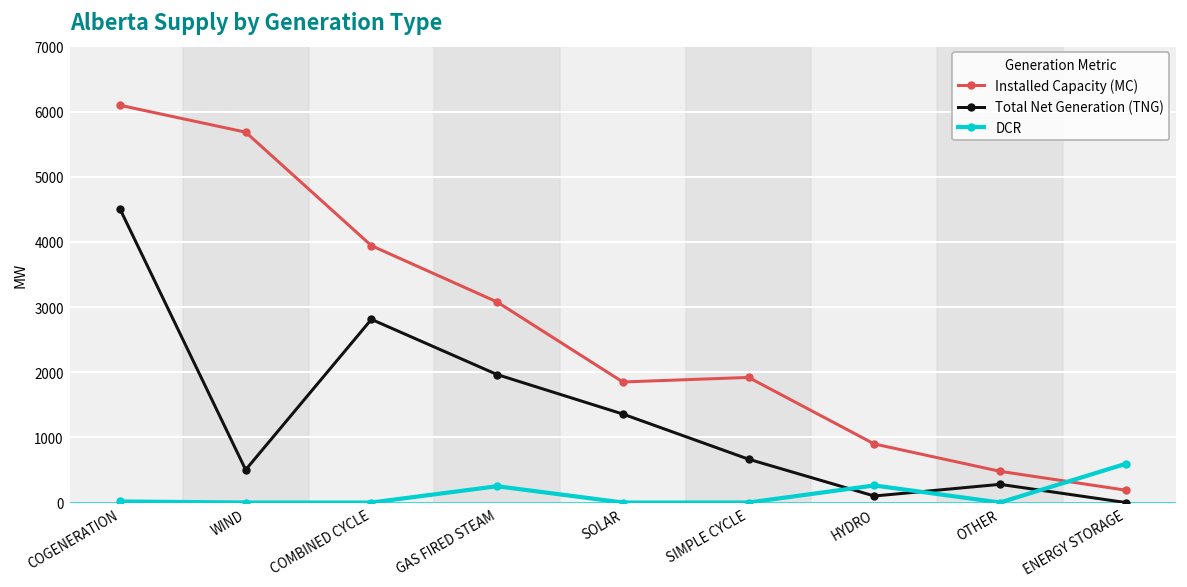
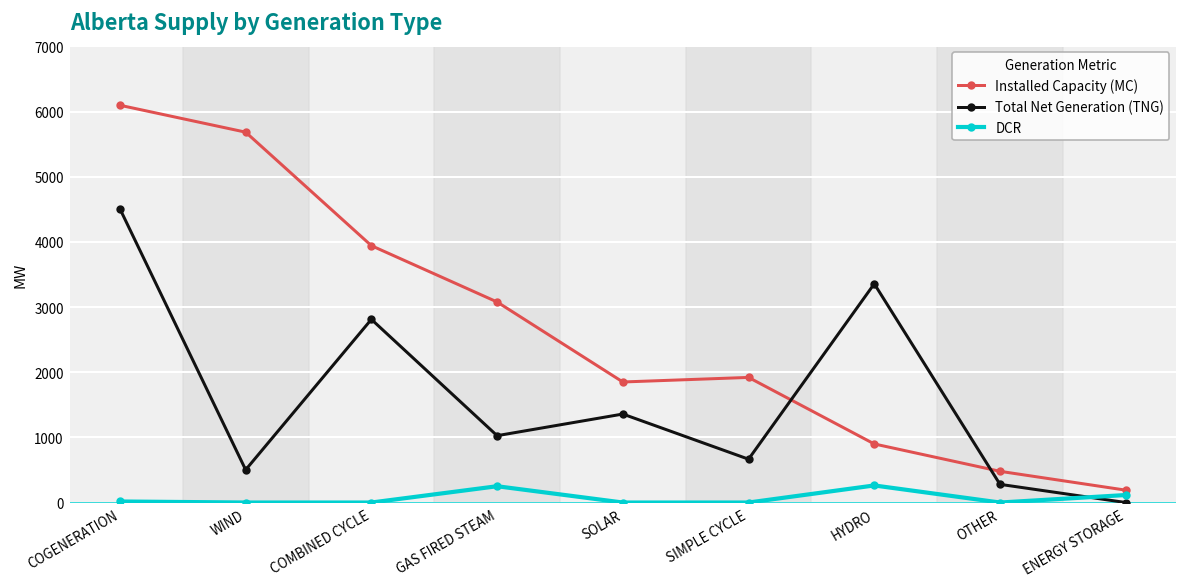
  {
    "Installed Capacity (MC)": {
      "COGENERATION": 6100,
      "WIND": 5700,
      "COMBINED CYCLE": 3900,
      "GAS FIRED STEAM": 3100,
      "SOLAR": 1900,
      "SIMPLE CYCLE": 1900,
      "HYDRO": 900,
      "OTHER": 500,
      "ENERGY STORAGE": 200
    },
    "Total Net Generation (TNG)": {
      "COGENERATION": 4500,
      "WIND": 500,
      "COMBINED CYCLE": 2800,
-     "GAS FIRED STEAM": 2000,
+     "GAS FIRED STEAM": 1000,
      "SOLAR": 1400,
      "SIMPLE CYCLE": 700,
-     "HYDRO": 100,
+     "HYDRO": 3400,
      "OTHER": 300,
      "ENERGY STORAGE": 0
    },
    "DCR": {
      "COGENERATION": 0,
      "WIND": 0,
      "COMBINED CYCLE": 0,
      "GAS FIRED STEAM": 300,
      "SOLAR": 0,
      "SIMPLE CYCLE": 0,
      "HYDRO": 300,
      "OTHER": 0,
-     "ENERGY STORAGE": 600
+     "ENERGY STORAGE": 100
    }
  }
